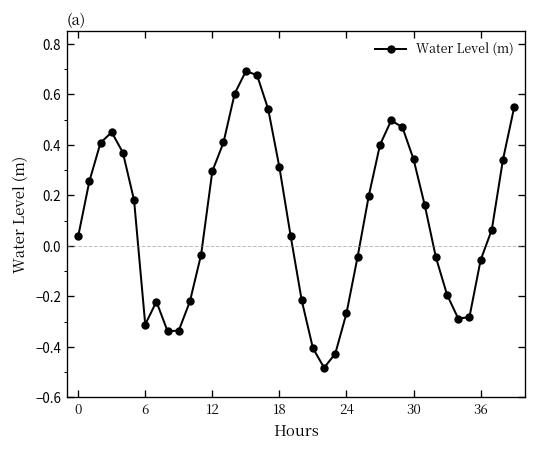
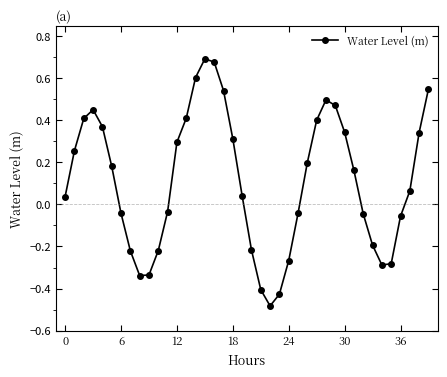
  {
    "0": 0.04,
-   "6": -0.31,
+   "6": -0.04,
    "12": 0.30,
    "18": 0.31,
    "24": -0.27,
    "30": 0.34,
    "36": -0.06
  }
